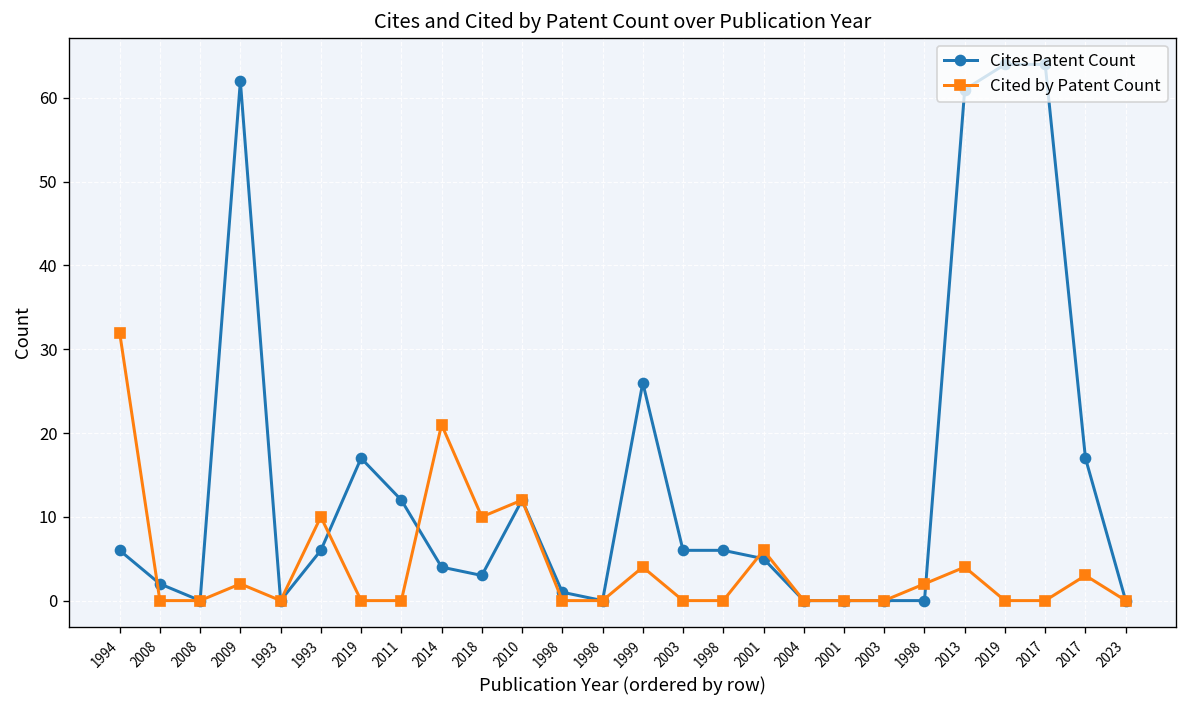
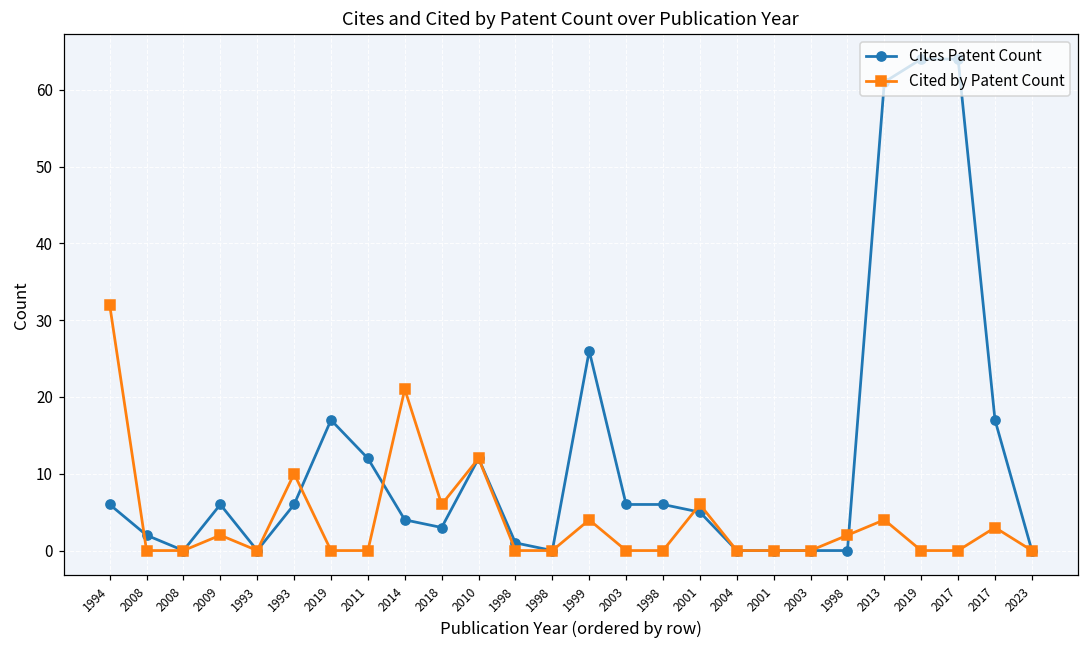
  {
    "Cites Patent Count": {
      "1994": 6,
-     "2009": 62,
+     "2009": 6,
      "2011": 12,
      "2014": 4,
      "2018": 3,
      "1999": 26
    },
    "Cited by Patent Count": {
      "1994": 32,
      "2009": 2,
      "2011": 0,
      "2014": 21,
-     "2018": 10,
+     "2018": 6,
      "1999": 4,
      "2013": 4
    }
  }
